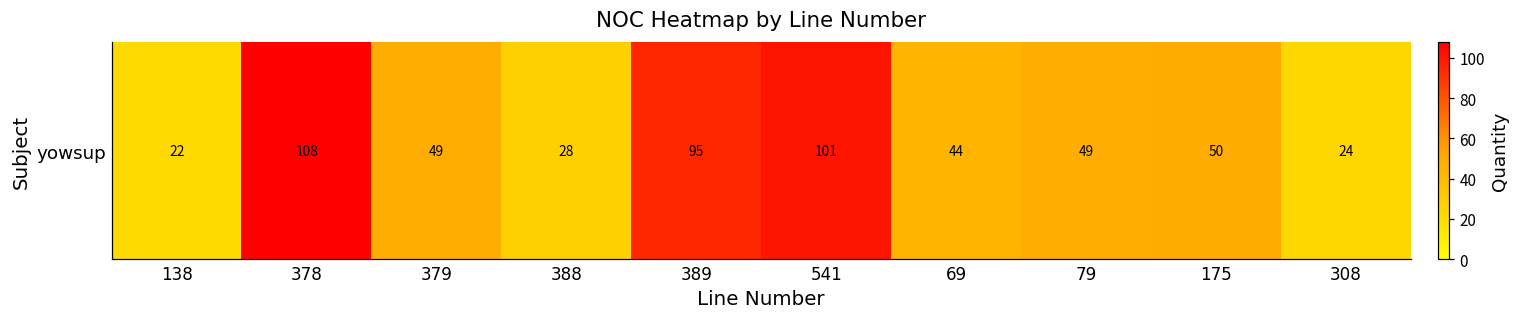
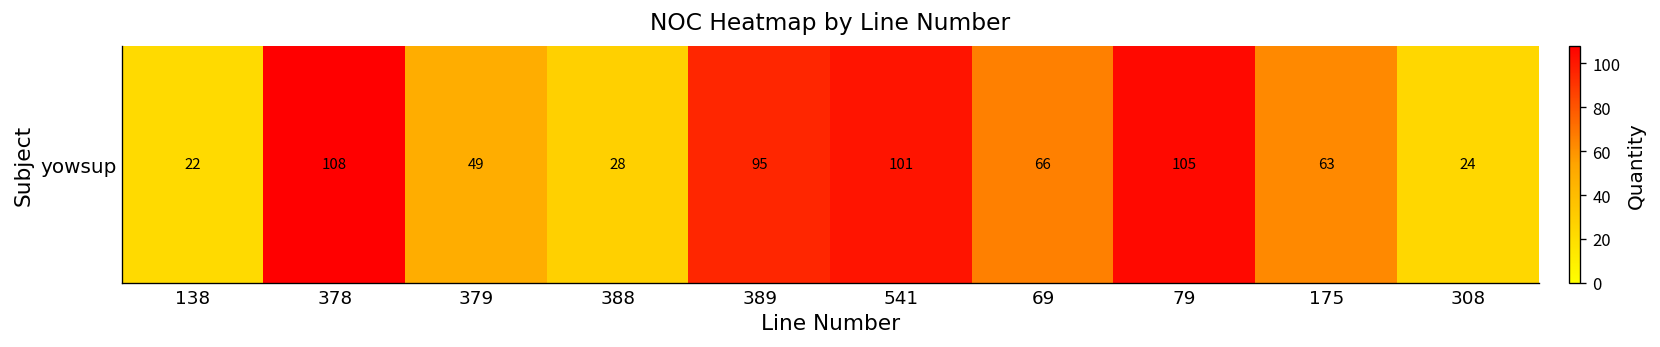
  {
    "yowsup": {
      "138": 22,
      "378": 108,
      "379": 49,
      "388": 28,
      "389": 95,
      "541": 101,
-     "69": 44,
-     "79": 49,
-     "175": 50,
+     "69": 66,
+     "79": 105,
+     "175": 63,
      "308": 24
    }
  }
